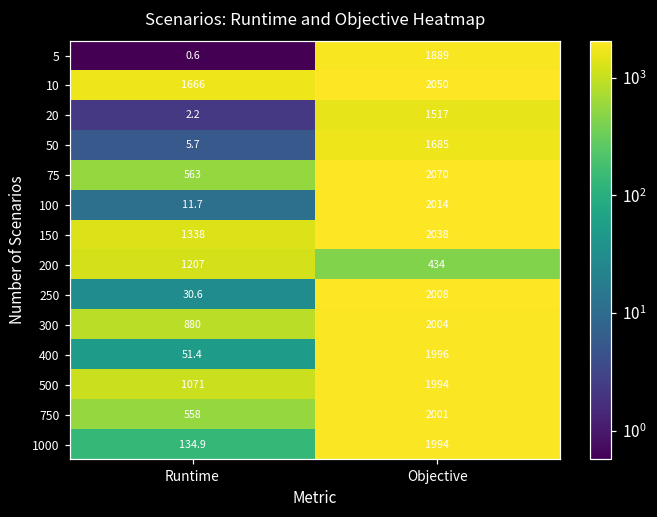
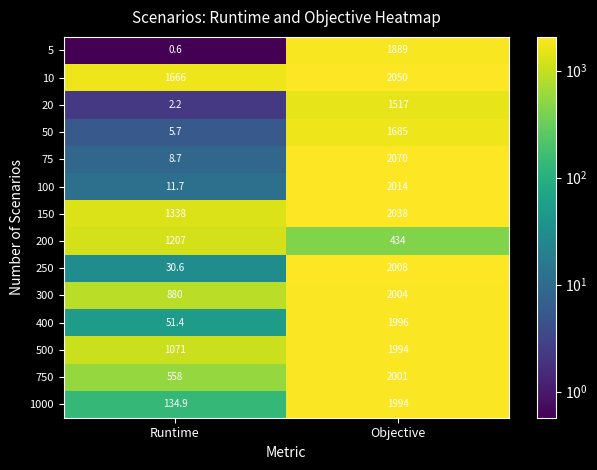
  {
    "5": {
      "Runtime": 0.6,
      "Objective": 1889
    },
    "10": {
      "Runtime": 1666,
      "Objective": 2050
    },
    "20": {
      "Runtime": 2.2,
      "Objective": 1517
    },
    "50": {
      "Runtime": 5.7,
      "Objective": 1685
    },
    "75": {
-     "Runtime": 563,
+     "Runtime": 8.7,
      "Objective": 2070
    },
    "100": {
      "Runtime": 11.7,
      "Objective": 2014
    },
    "150": {
      "Runtime": 1338,
      "Objective": 2038
    },
    "200": {
      "Runtime": 1207,
      "Objective": 434
    },
    "250": {
      "Runtime": 30.6,
      "Objective": 2008
    },
    "300": {
      "Runtime": 880,
      "Objective": 2004
    },
    "400": {
      "Runtime": 51.4,
      "Objective": 1996
    },
    "500": {
      "Runtime": 1071,
      "Objective": 1994
    },
    "750": {
      "Runtime": 558,
      "Objective": 2001
    },
    "1000": {
      "Runtime": 134.9,
      "Objective": 1994
    }
  }
